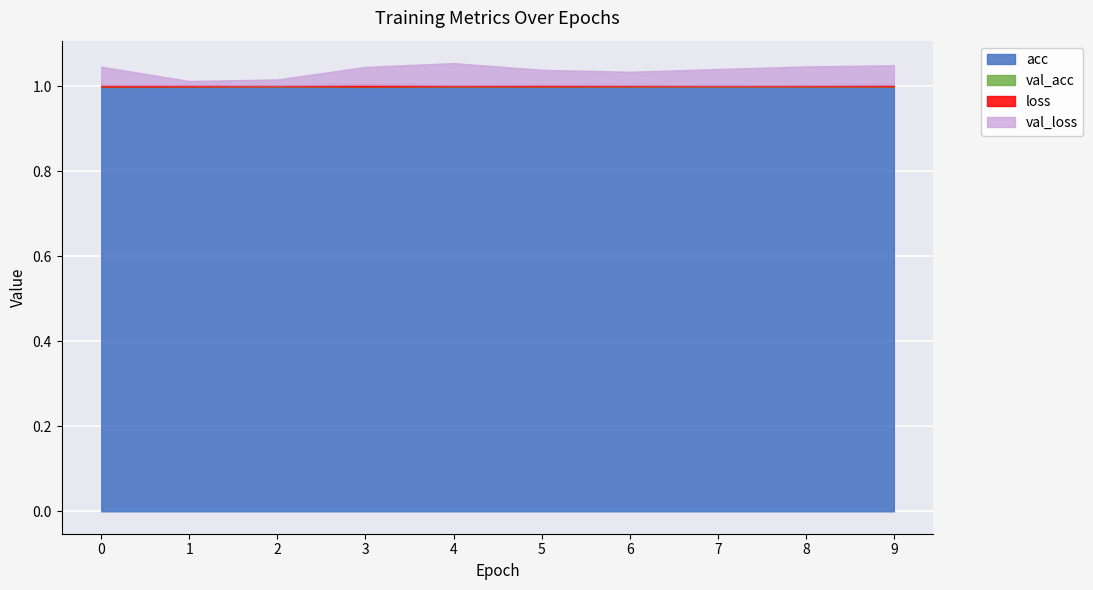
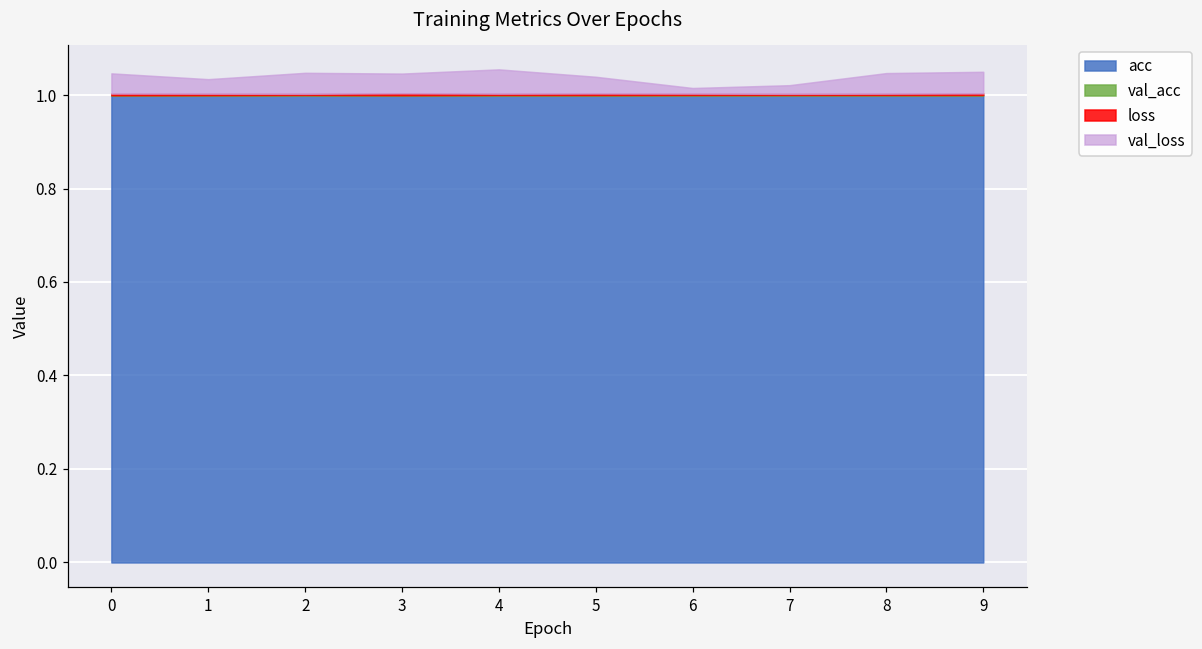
  {
    "val_loss": {
      "0": 0.04,
-     "1": 0.01,
-     "2": 0.01,
+     "1": 0.03,
+     "2": 0.04,
      "3": 0.04,
      "4": 0.05,
      "5": 0.04,
-     "6": 0.03,
-     "7": 0.04,
+     "6": 0.01,
+     "7": 0.02,
      "8": 0.04,
      "9": 0.05
    }
  }
